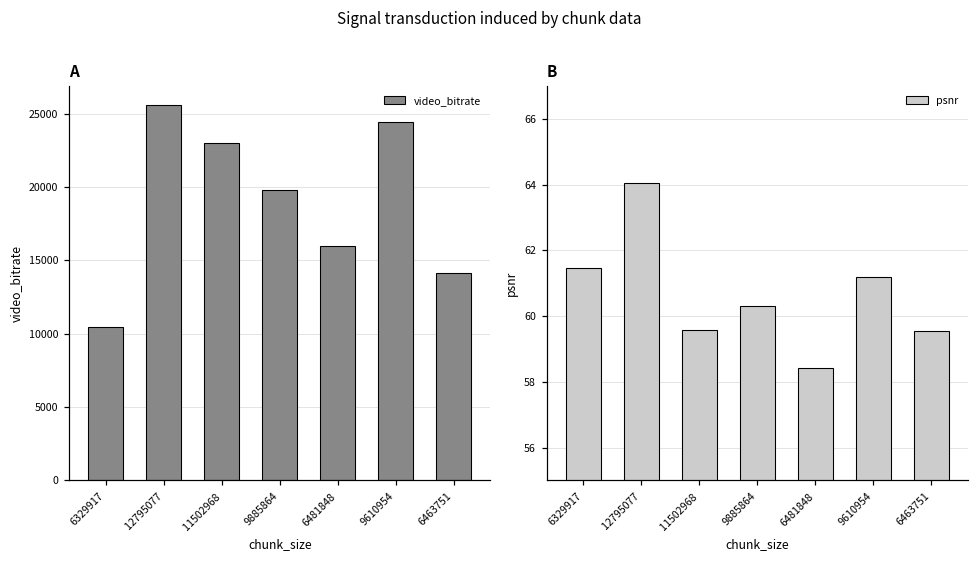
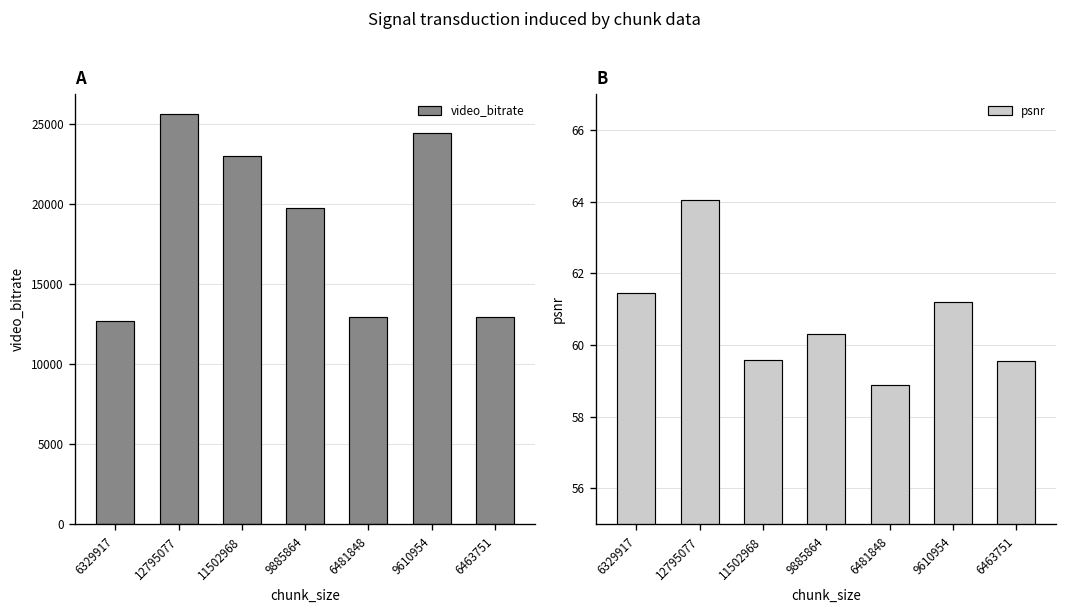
  {
    "A": {
-     "6329917": 10500,
+     "6329917": 12700,
      "12795077": 25600,
      "11502968": 23000,
      "9885864": 19800,
-     "6481848": 16000,
+     "6481848": 13000,
      "9610954": 24400,
-     "6463751": 14100
+     "6463751": 12900
    },
    "B": {
      "6329917": 61.5,
      "12795077": 64.1,
      "11502968": 59.6,
      "9885864": 60.3,
-     "6481848": 58.4,
+     "6481848": 58.9,
      "9610954": 61.2,
      "6463751": 59.5
    }
  }
